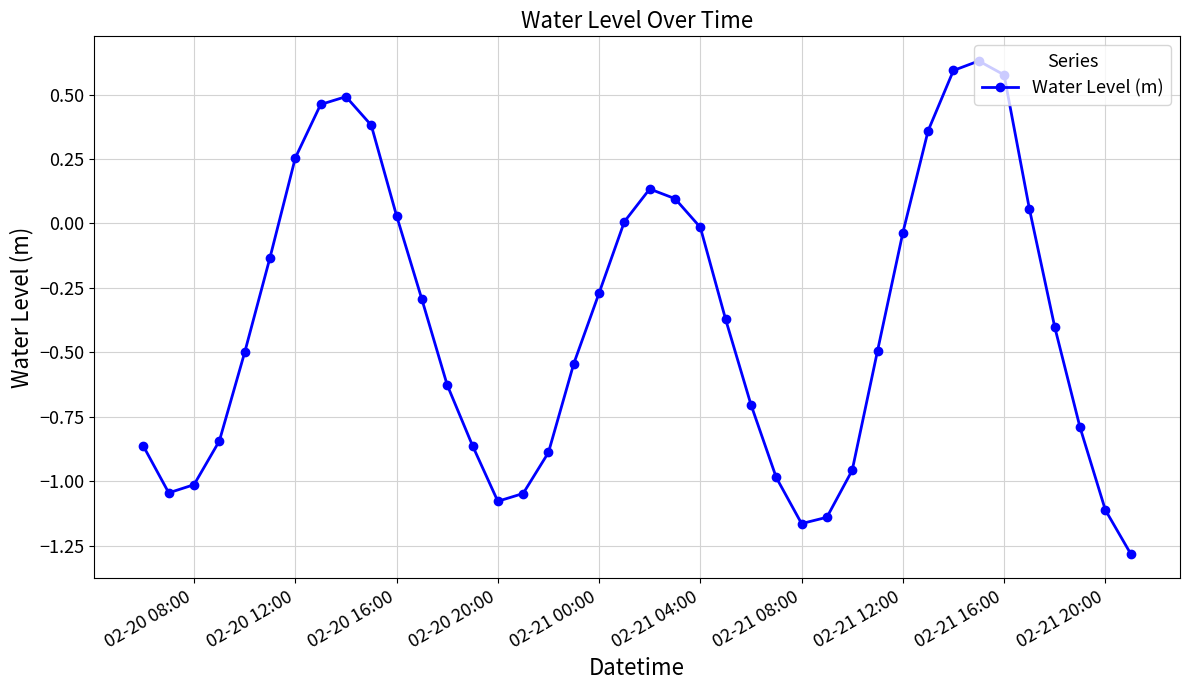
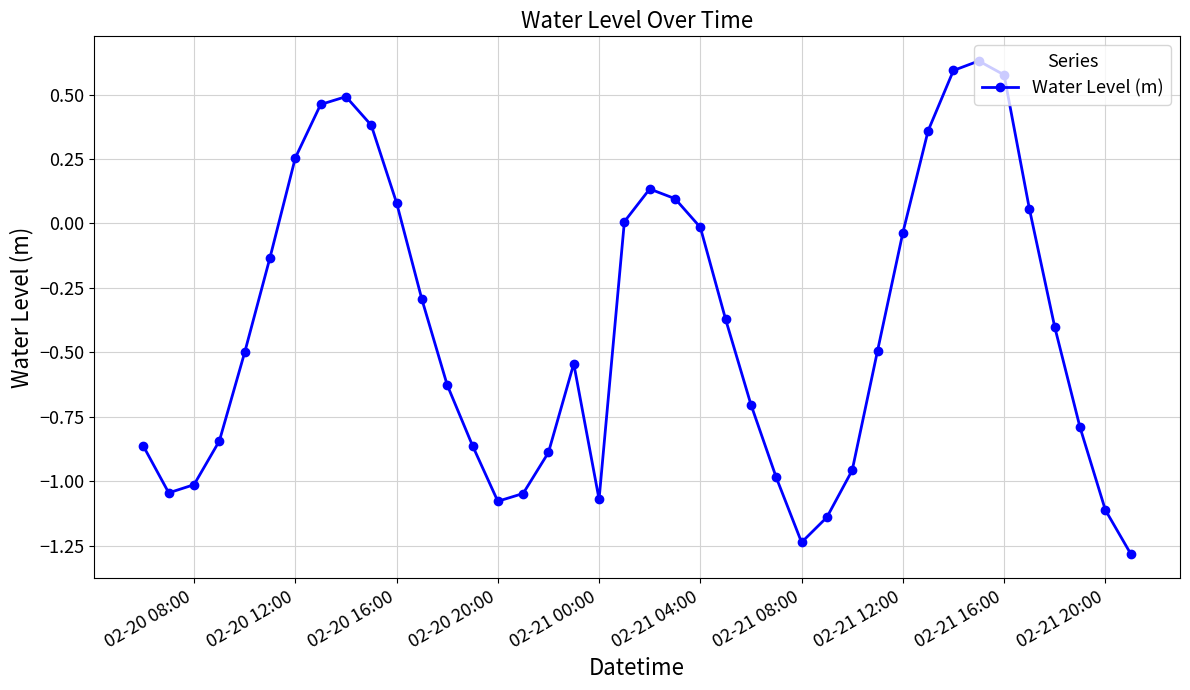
  {
    "02-20 08:00": -1.01,
    "02-20 12:00": 0.25,
-   "02-20 16:00": 0.03,
+   "02-20 16:00": 0.08,
    "02-20 20:00": -1.08,
-   "02-21 00:00": -0.27,
+   "02-21 00:00": -1.07,
    "02-21 04:00": -0.02,
-   "02-21 08:00": -1.16,
+   "02-21 08:00": -1.24,
    "02-21 12:00": -0.04,
    "02-21 20:00": -1.11
  }
